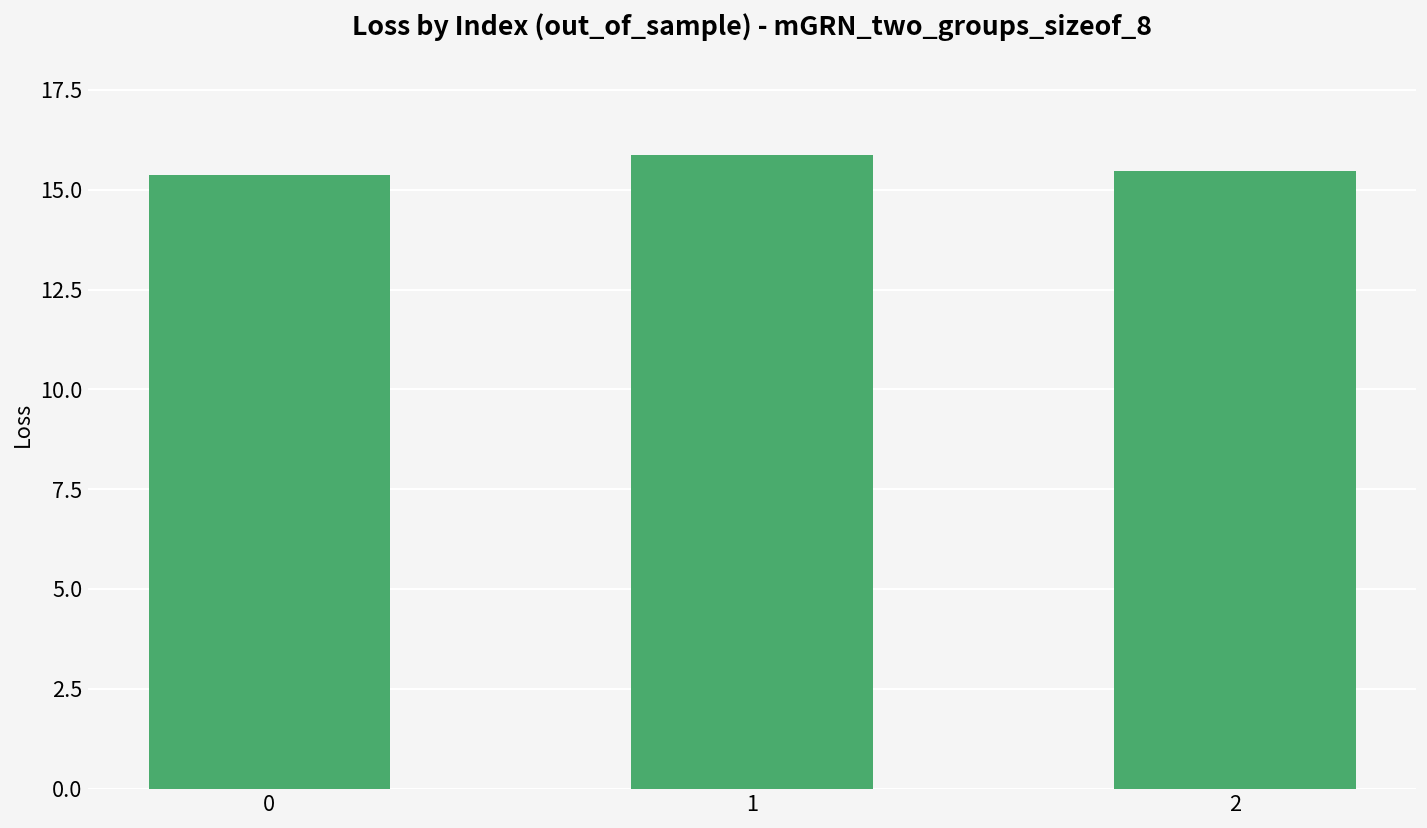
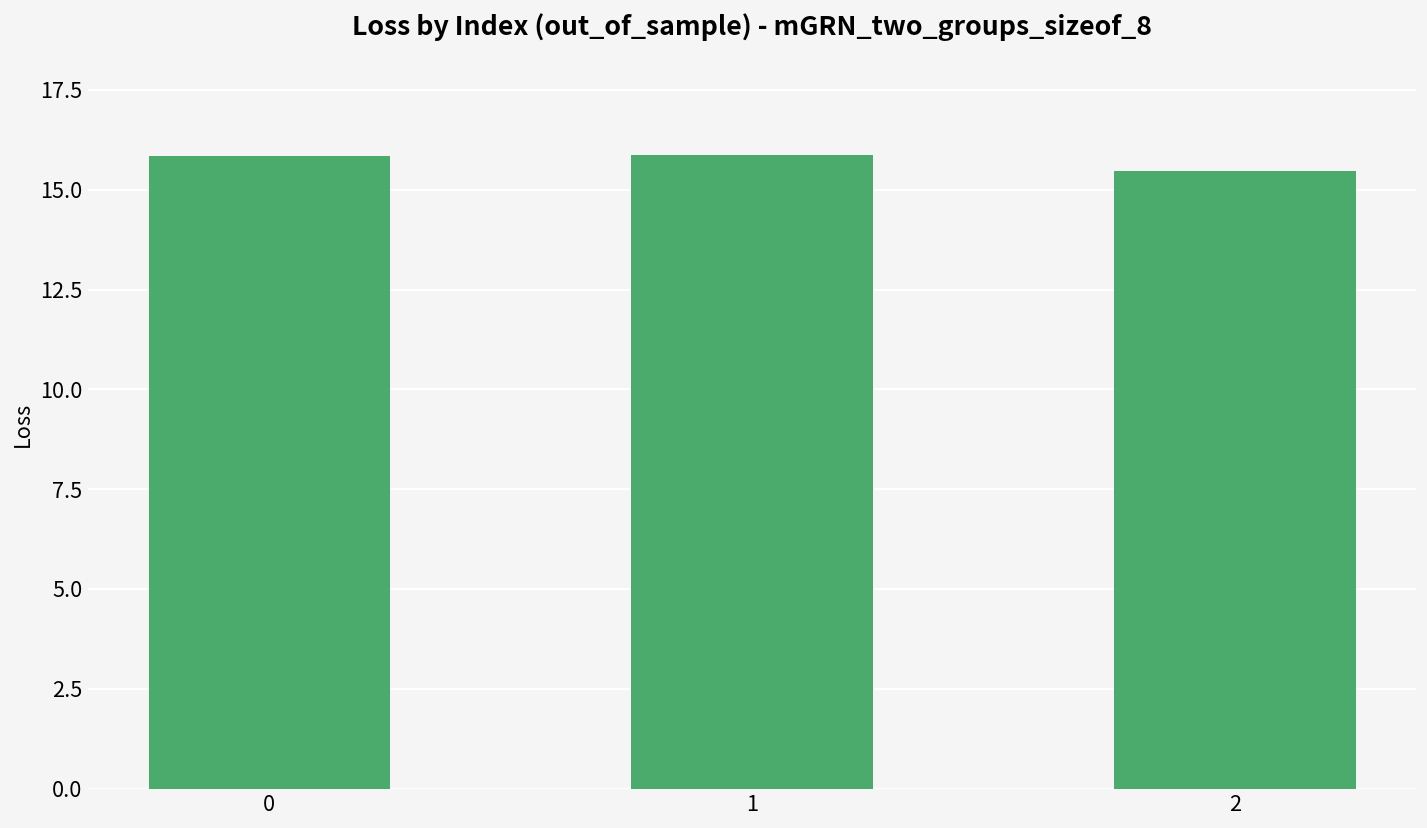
  {
-   "0": 15.4,
+   "0": 15.9,
    "1": 15.9,
    "2": 15.5
  }
